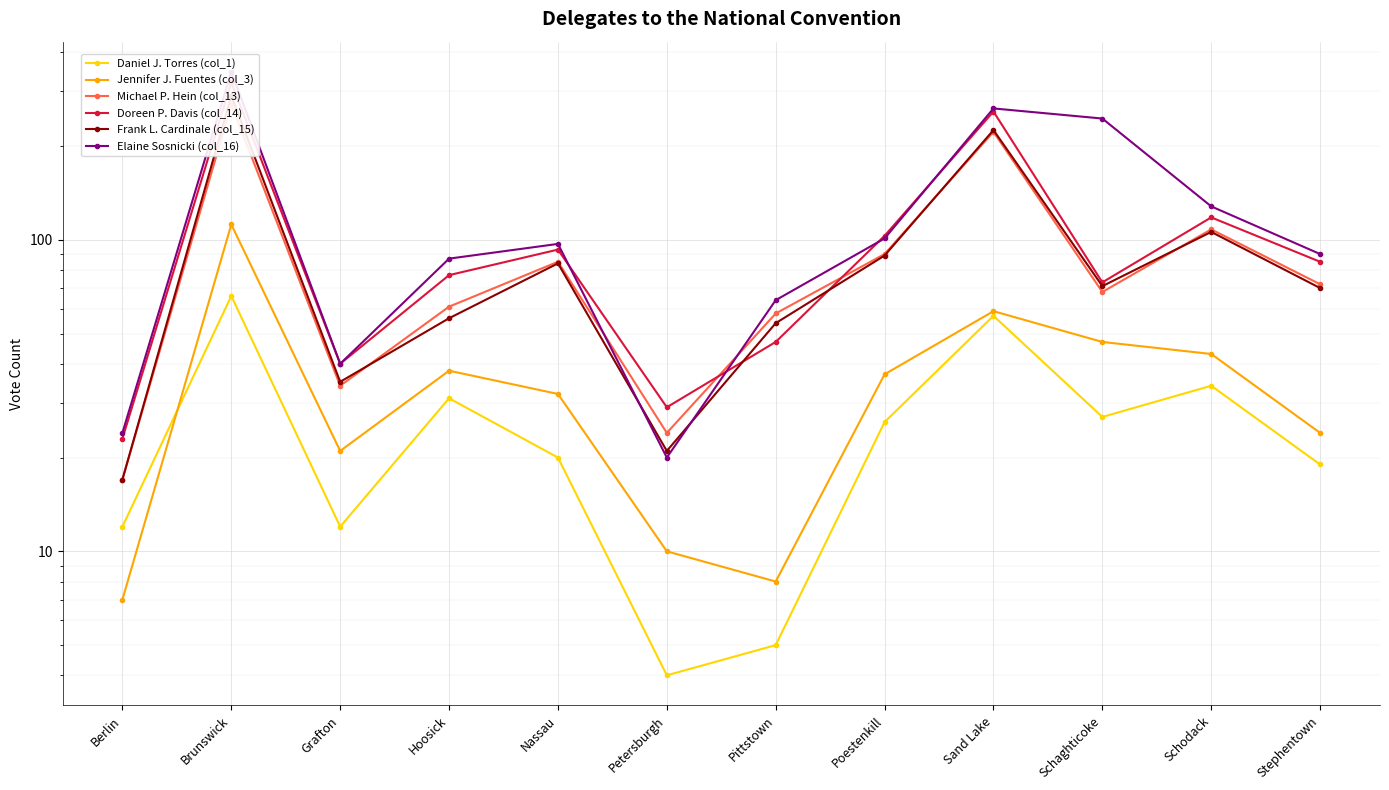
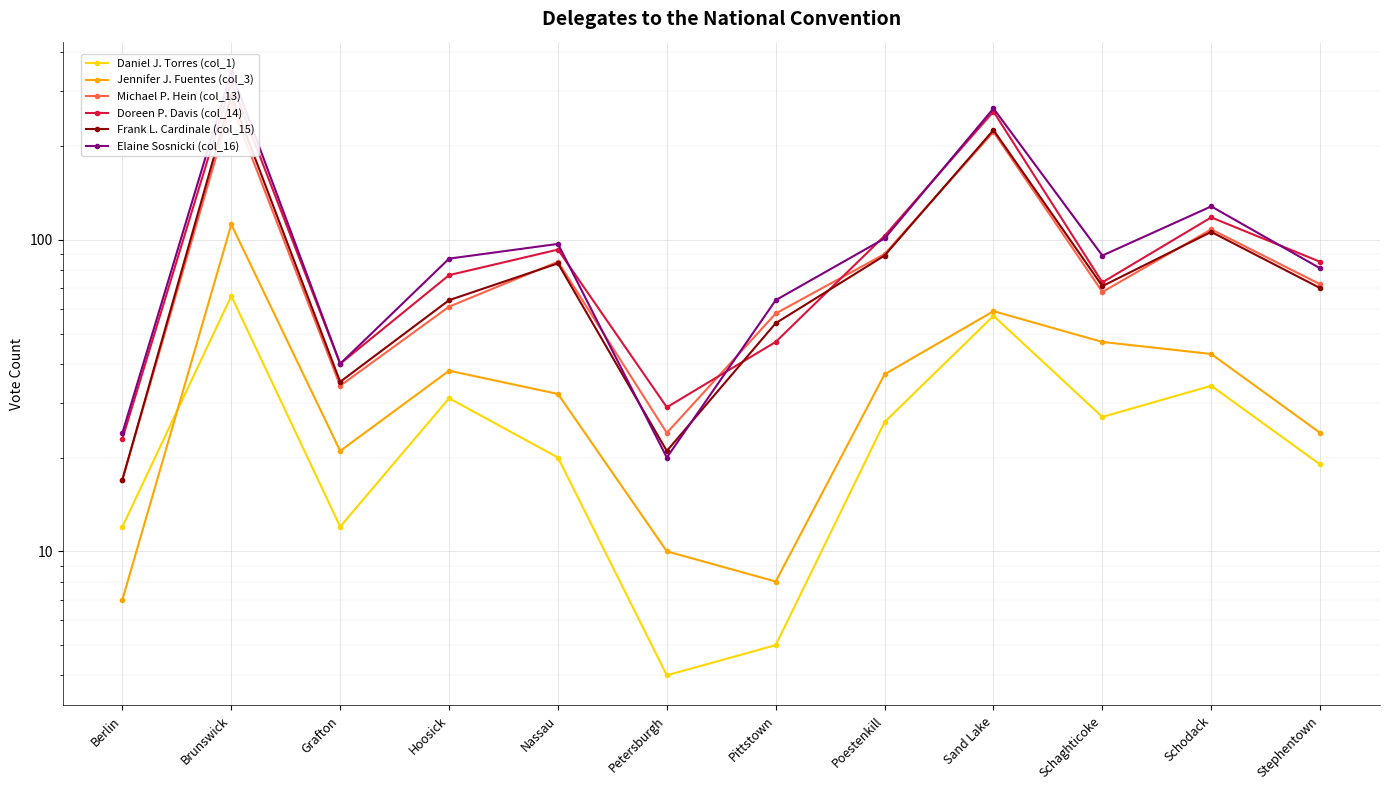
  {
    "Michael P. Hein (col_13)": {
      "Grafton": 34,
      "Hoosick": 61,
      "Petersburgh": 24,
      "Pittstown": 58,
      "Schaghticoke": 68,
      "Stephentown": 72
    },
    "Doreen P. Davis (col_14)": {
      "Berlin": 23,
      "Hoosick": 77,
      "Nassau": 93,
      "Petersburgh": 29,
      "Pittstown": 47,
      "Poestenkill": 103,
      "Sand Lake": 260,
      "Schaghticoke": 73,
      "Schodack": 118,
      "Stephentown": 85
    },
    "Frank L. Cardinale (col_15)": {
      "Grafton": 35,
-     "Hoosick": 56,
+     "Hoosick": 64,
      "Petersburgh": 21,
      "Pittstown": 54,
      "Schaghticoke": 71,
      "Stephentown": 70
    },
    "Elaine Sosnicki (col_16)": {
      "Berlin": 24,
      "Hoosick": 87,
      "Nassau": 97,
      "Petersburgh": 20,
      "Pittstown": 64,
      "Poestenkill": 101,
      "Sand Lake": 260,
-     "Schaghticoke": 250,
+     "Schaghticoke": 89,
      "Schodack": 128,
-     "Stephentown": 90
+     "Stephentown": 81
    }
  }
